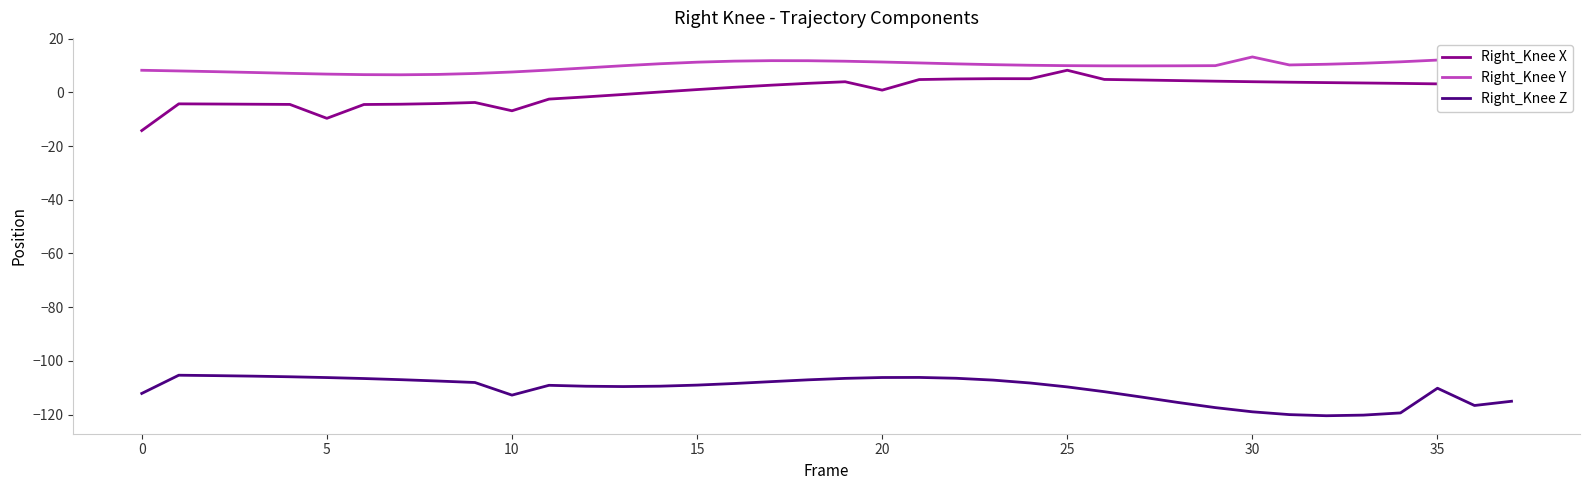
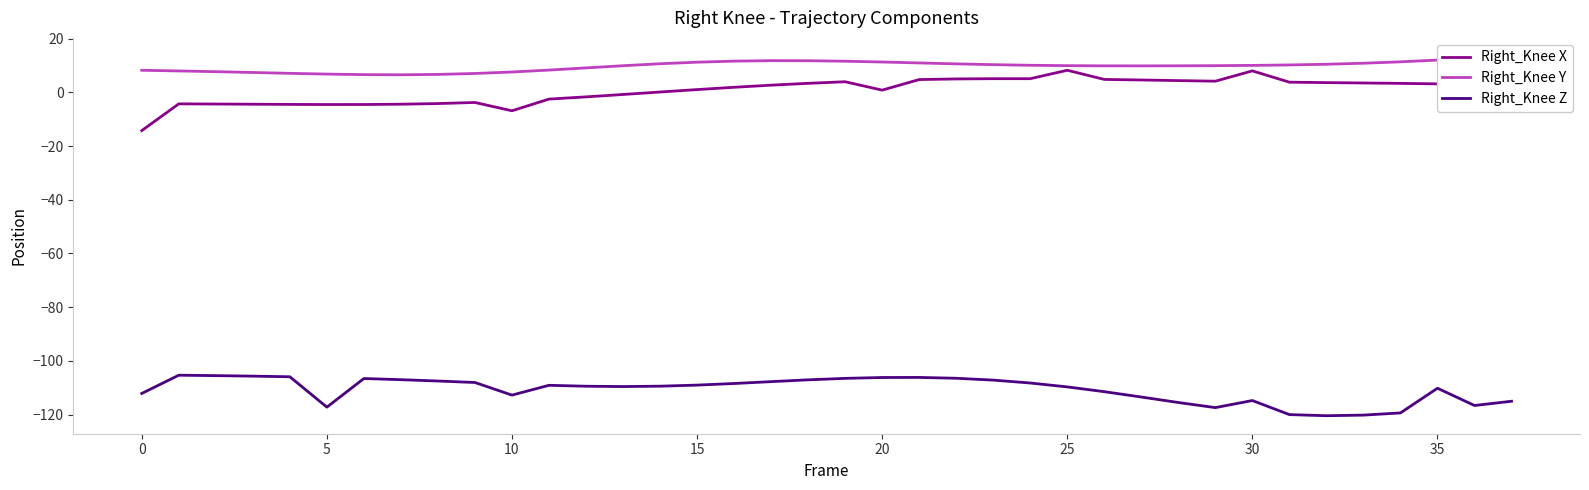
  {
    "Right_Knee X": {
      "0": -14,
-     "5": -10,
+     "5": -5,
      "10": -7,
      "15": 1,
      "20": 1,
      "25": 8,
-     "30": 4
+     "30": 8
    },
    "Right_Knee Y": {
      "0": 8,
      "5": 7,
      "10": 8,
      "15": 11,
      "20": 11,
      "25": 10,
-     "30": 13
+     "30": 10
    },
    "Right_Knee Z": {
      "0": -112,
-     "5": -106,
+     "5": -117,
      "10": -113,
      "15": -109,
      "20": -106,
      "25": -110,
-     "30": -119,
+     "30": -115,
      "35": -110
    }
  }
